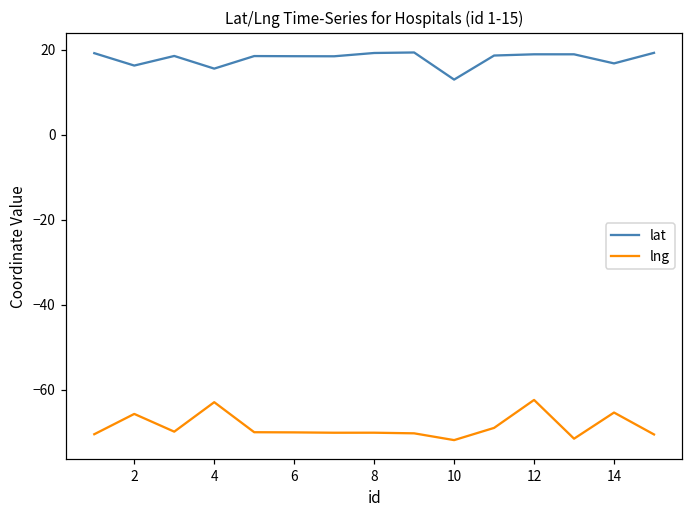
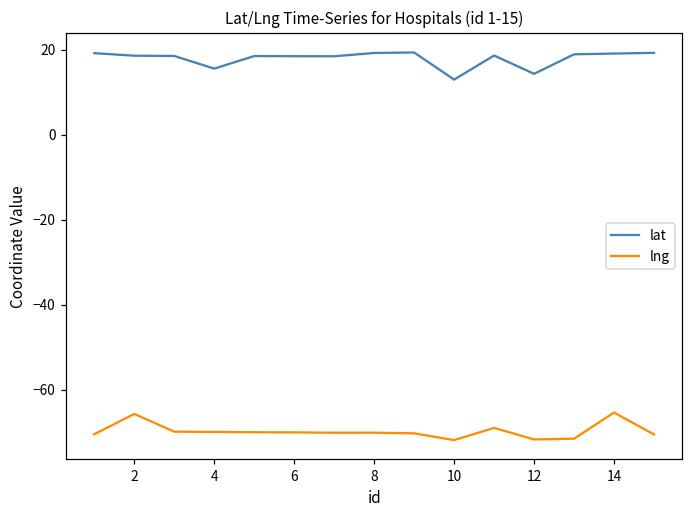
  {
    "lat": {
-     "2": 16,
+     "2": 19,
      "4": 16,
      "6": 18,
      "8": 19,
      "10": 13,
-     "12": 19,
-     "14": 17
+     "12": 14,
+     "14": 19
    },
    "lng": {
      "2": -66,
-     "4": -63,
+     "4": -70,
      "6": -70,
      "8": -70,
      "10": -72,
-     "12": -62,
+     "12": -72,
      "14": -65
    }
  }
